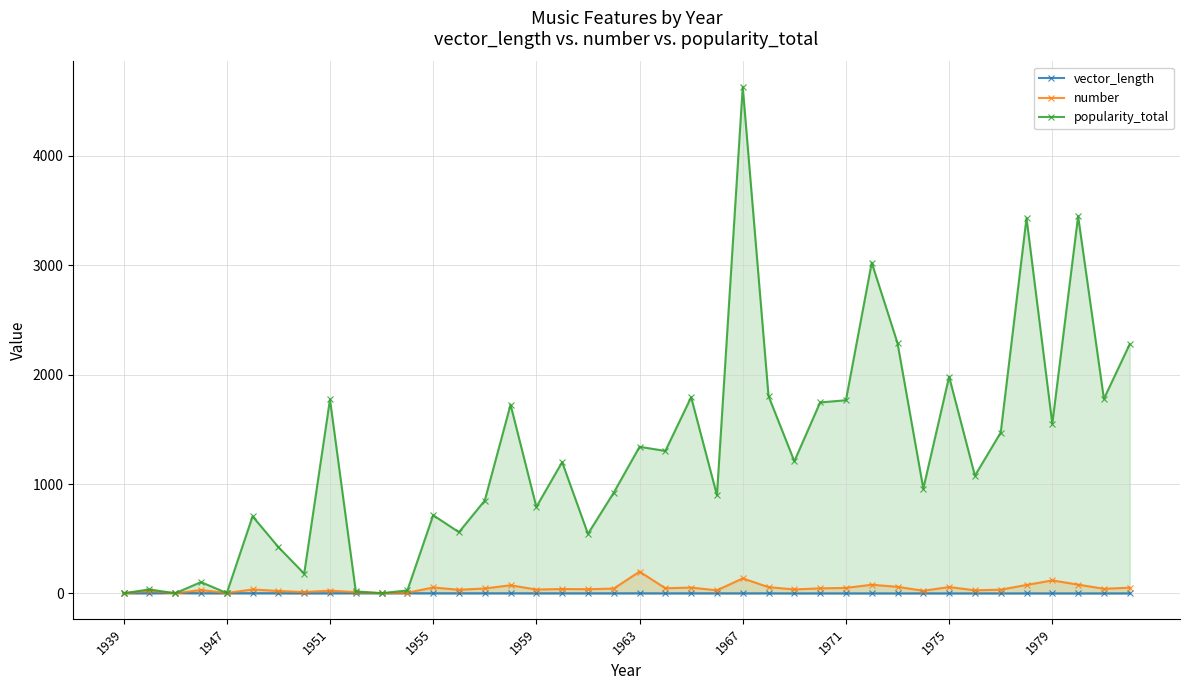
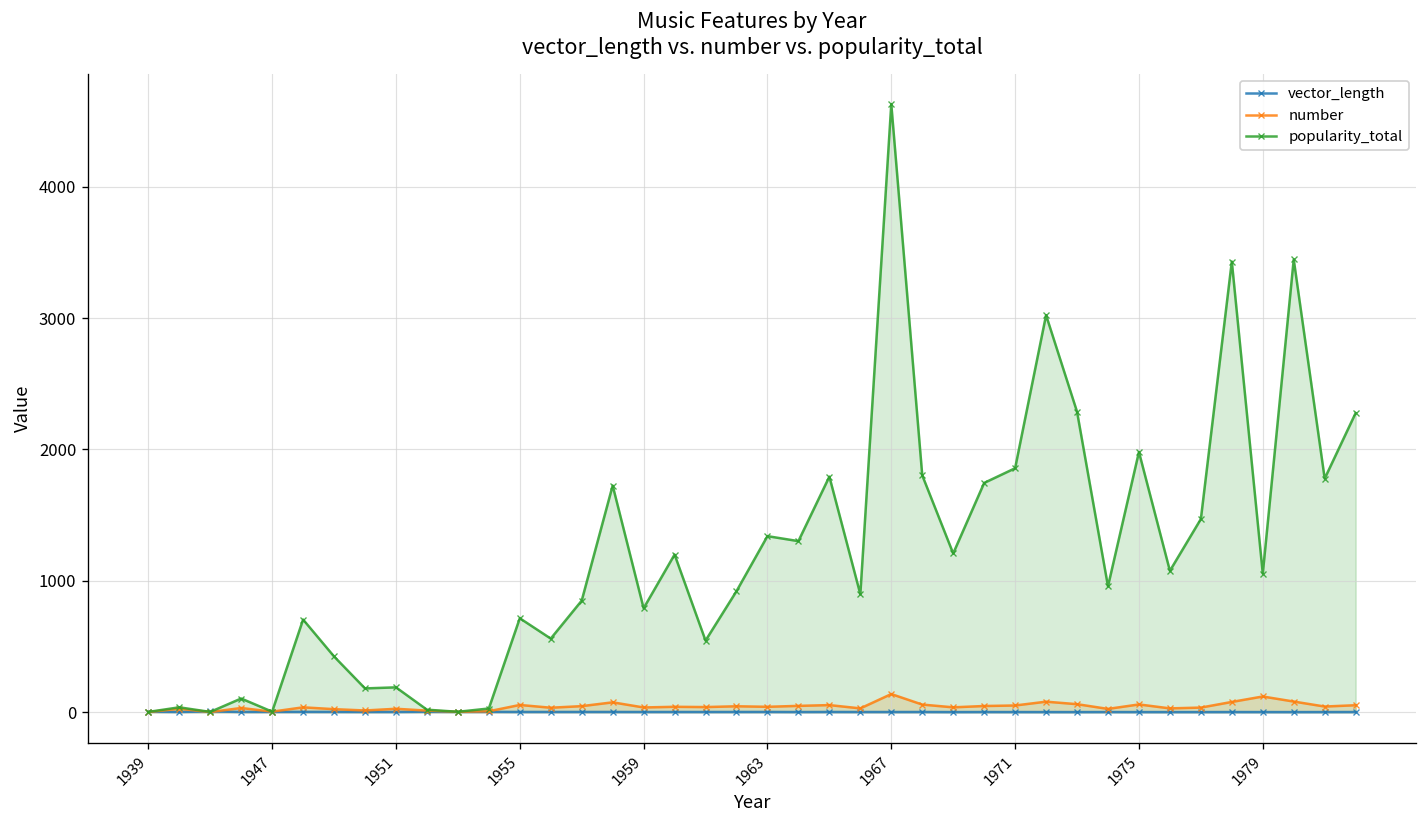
  {
    "vector_length": {
      "1951": 0,
      "1955": 0,
      "1959": 0,
      "1963": 0,
      "1967": 0,
      "1971": 0,
      "1975": 0,
      "1979": 0
    },
    "number": {
      "1951": 30,
      "1955": 60,
      "1959": 40,
-     "1963": 200,
+     "1963": 40,
      "1967": 140,
      "1971": 50,
      "1975": 60,
      "1979": 120
    },
    "popularity_total": {
-     "1951": 1770,
+     "1951": 190,
      "1955": 720,
      "1959": 790,
      "1963": 1340,
      "1967": 4630,
-     "1971": 1770,
+     "1971": 1860,
      "1975": 1980,
-     "1979": 1550
+     "1979": 1060
    }
  }
